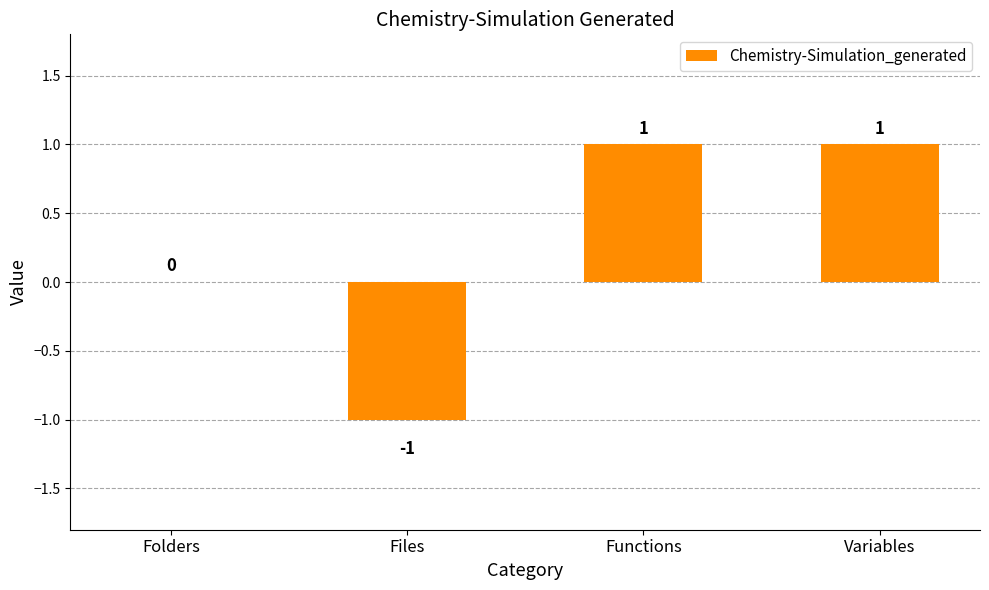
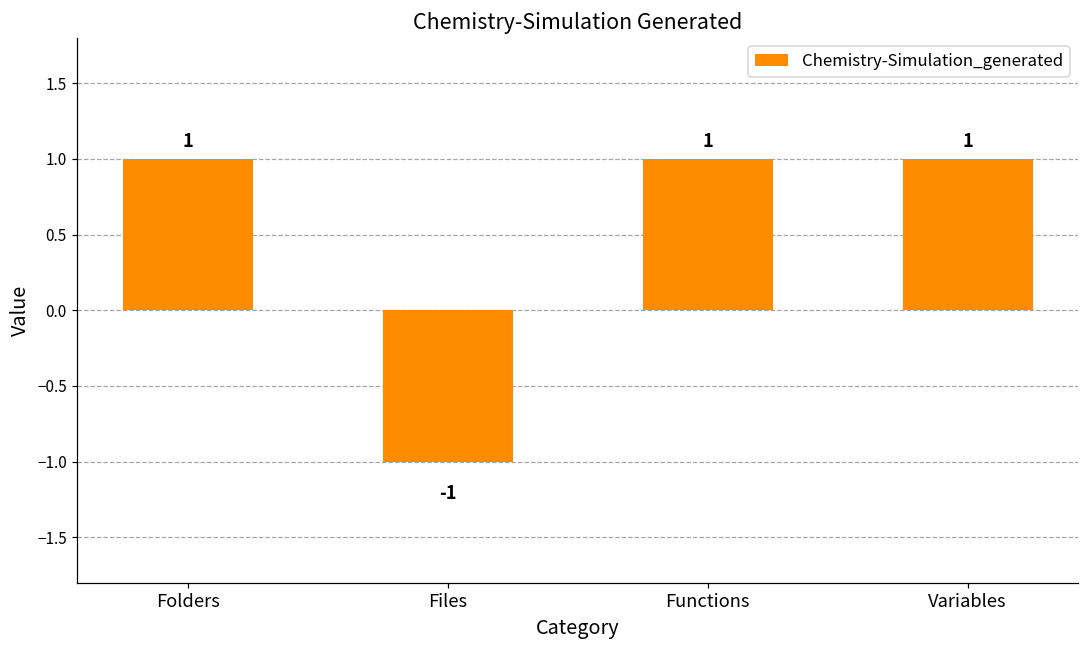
  {
-   "Folders": 0,
+   "Folders": 1,
    "Files": -1,
    "Functions": 1,
    "Variables": 1
  }
